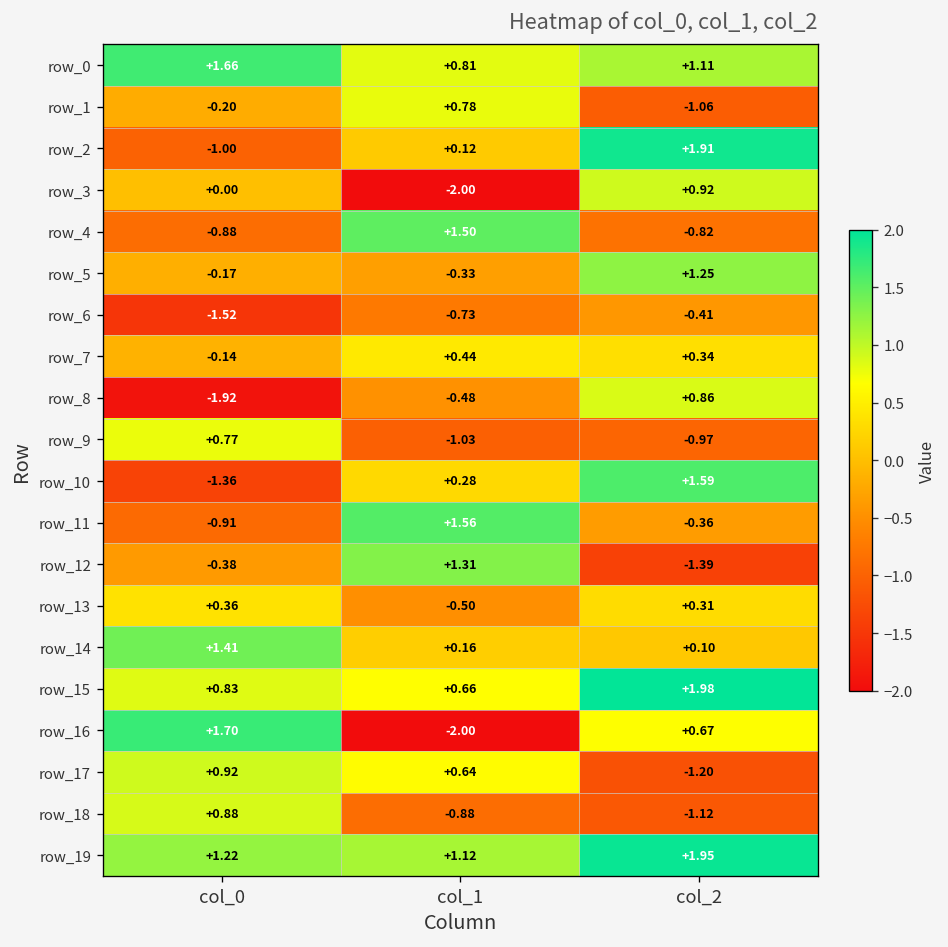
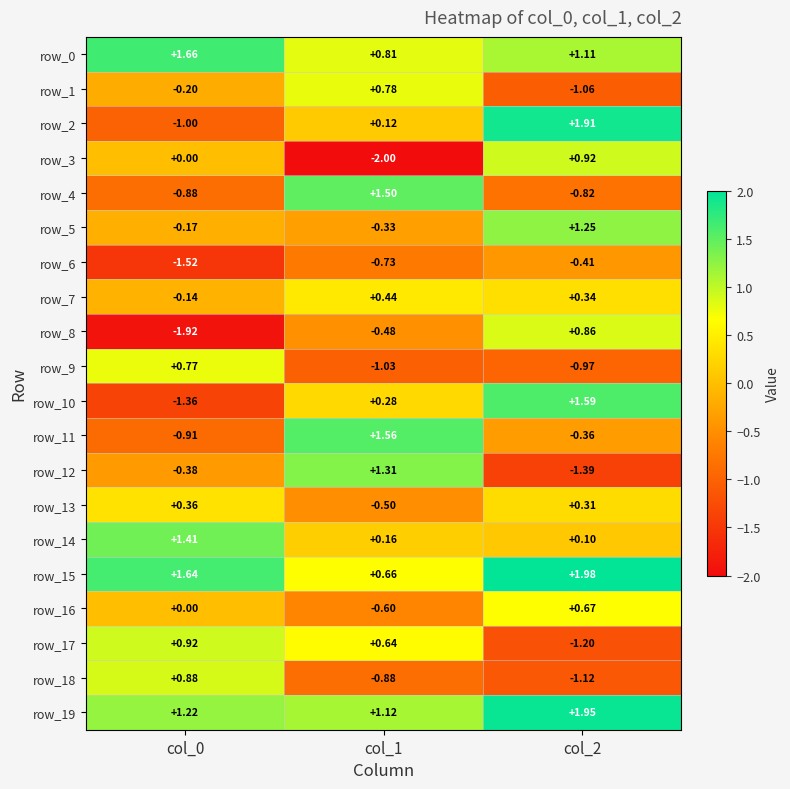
  {
    "row_0": {
      "col_0": "+1.66",
      "col_1": "+0.81",
      "col_2": "+1.11"
    },
    "row_1": {
      "col_0": "-0.20",
      "col_1": "+0.78",
      "col_2": "-1.06"
    },
    "row_2": {
      "col_0": "-1.00",
      "col_1": "+0.12",
      "col_2": "+1.91"
    },
    "row_3": {
      "col_0": "+0.00",
      "col_1": "-2.00",
      "col_2": "+0.92"
    },
    "row_4": {
      "col_0": "-0.88",
      "col_1": "+1.50",
      "col_2": "-0.82"
    },
    "row_5": {
      "col_0": "-0.17",
      "col_1": "-0.33",
      "col_2": "+1.25"
    },
    "row_6": {
      "col_0": "-1.52",
      "col_1": "-0.73",
      "col_2": "-0.41"
    },
    "row_7": {
      "col_0": "-0.14",
      "col_1": "+0.44",
      "col_2": "+0.34"
    },
    "row_8": {
      "col_0": "-1.92",
      "col_1": "-0.48",
      "col_2": "+0.86"
    },
    "row_9": {
      "col_0": "+0.77",
      "col_1": "-1.03",
      "col_2": "-0.97"
    },
    "row_10": {
      "col_0": "-1.36",
      "col_1": "+0.28",
      "col_2": "+1.59"
    },
    "row_11": {
      "col_0": "-0.91",
      "col_1": "+1.56",
      "col_2": "-0.36"
    },
    "row_12": {
      "col_0": "-0.38",
      "col_1": "+1.31",
      "col_2": "-1.39"
    },
    "row_13": {
      "col_0": "+0.36",
      "col_1": "-0.50",
      "col_2": "+0.31"
    },
    "row_14": {
      "col_0": "+1.41",
      "col_1": "+0.16",
      "col_2": "+0.10"
    },
    "row_15": {
-     "col_0": "+0.83",
+     "col_0": "+1.64",
      "col_1": "+0.66",
      "col_2": "+1.98"
    },
    "row_16": {
-     "col_0": "+1.70",
-     "col_1": "-2.00",
+     "col_0": "+0.00",
+     "col_1": "-0.60",
      "col_2": "+0.67"
    },
    "row_17": {
      "col_0": "+0.92",
      "col_1": "+0.64",
      "col_2": "-1.20"
    },
    "row_18": {
      "col_0": "+0.88",
      "col_1": "-0.88",
      "col_2": "-1.12"
    },
    "row_19": {
      "col_0": "+1.22",
      "col_1": "+1.12",
      "col_2": "+1.95"
    }
  }
